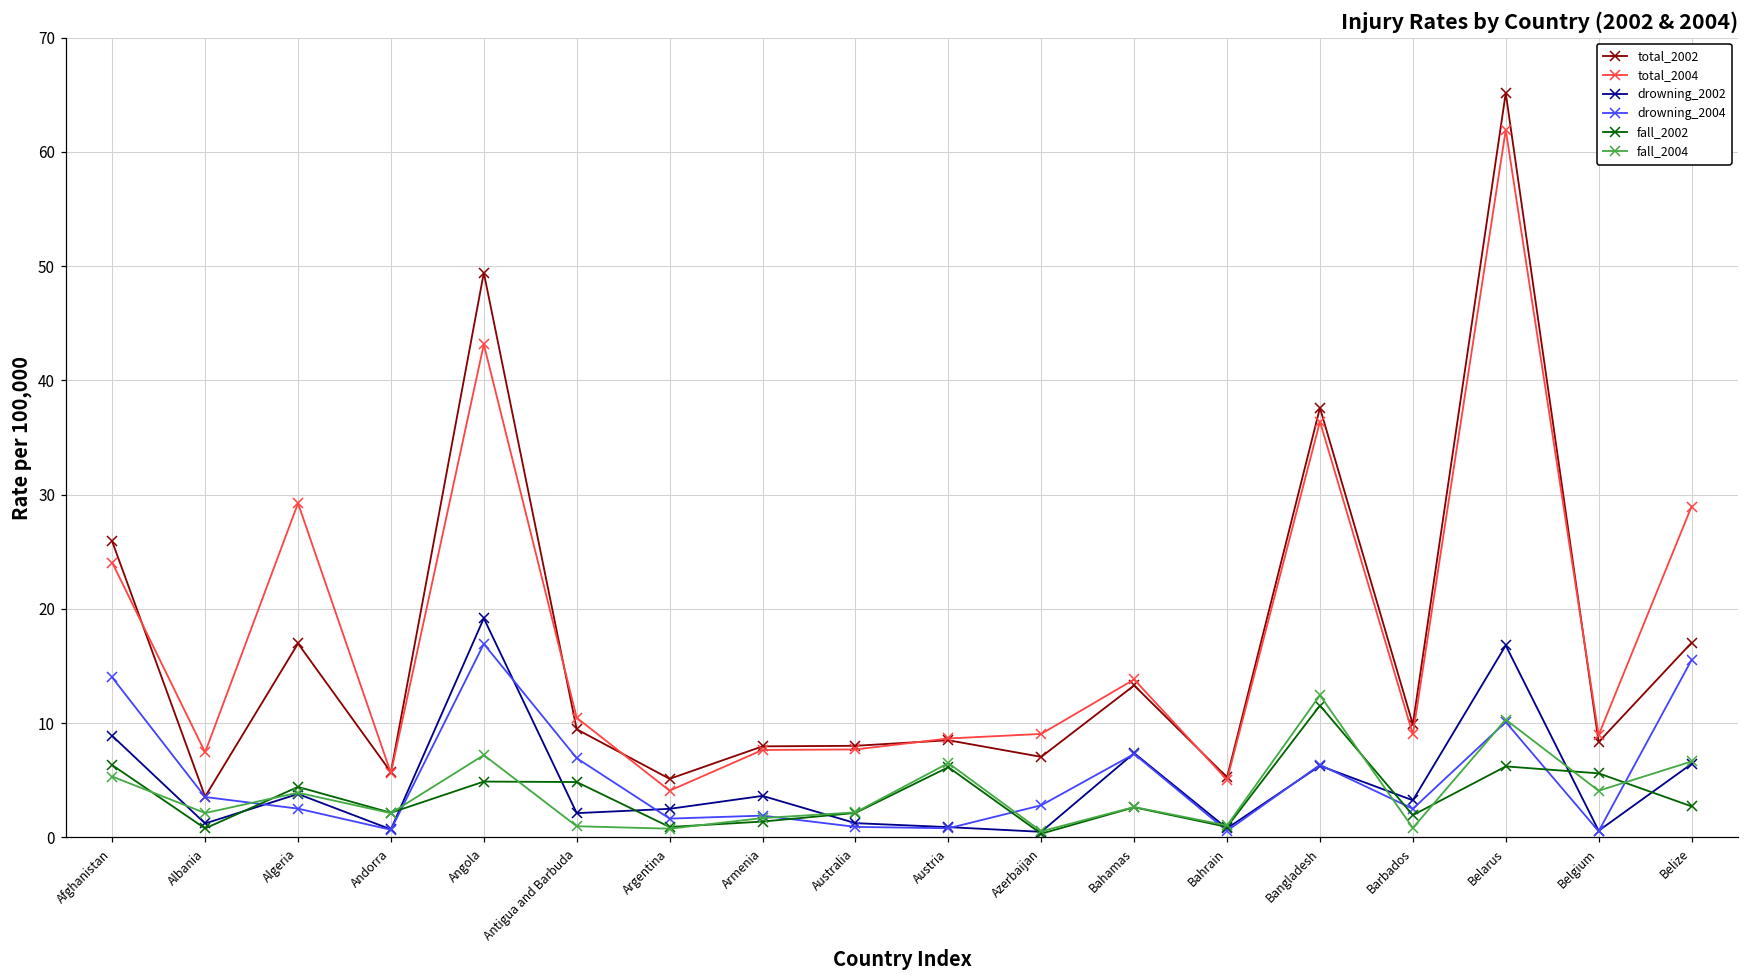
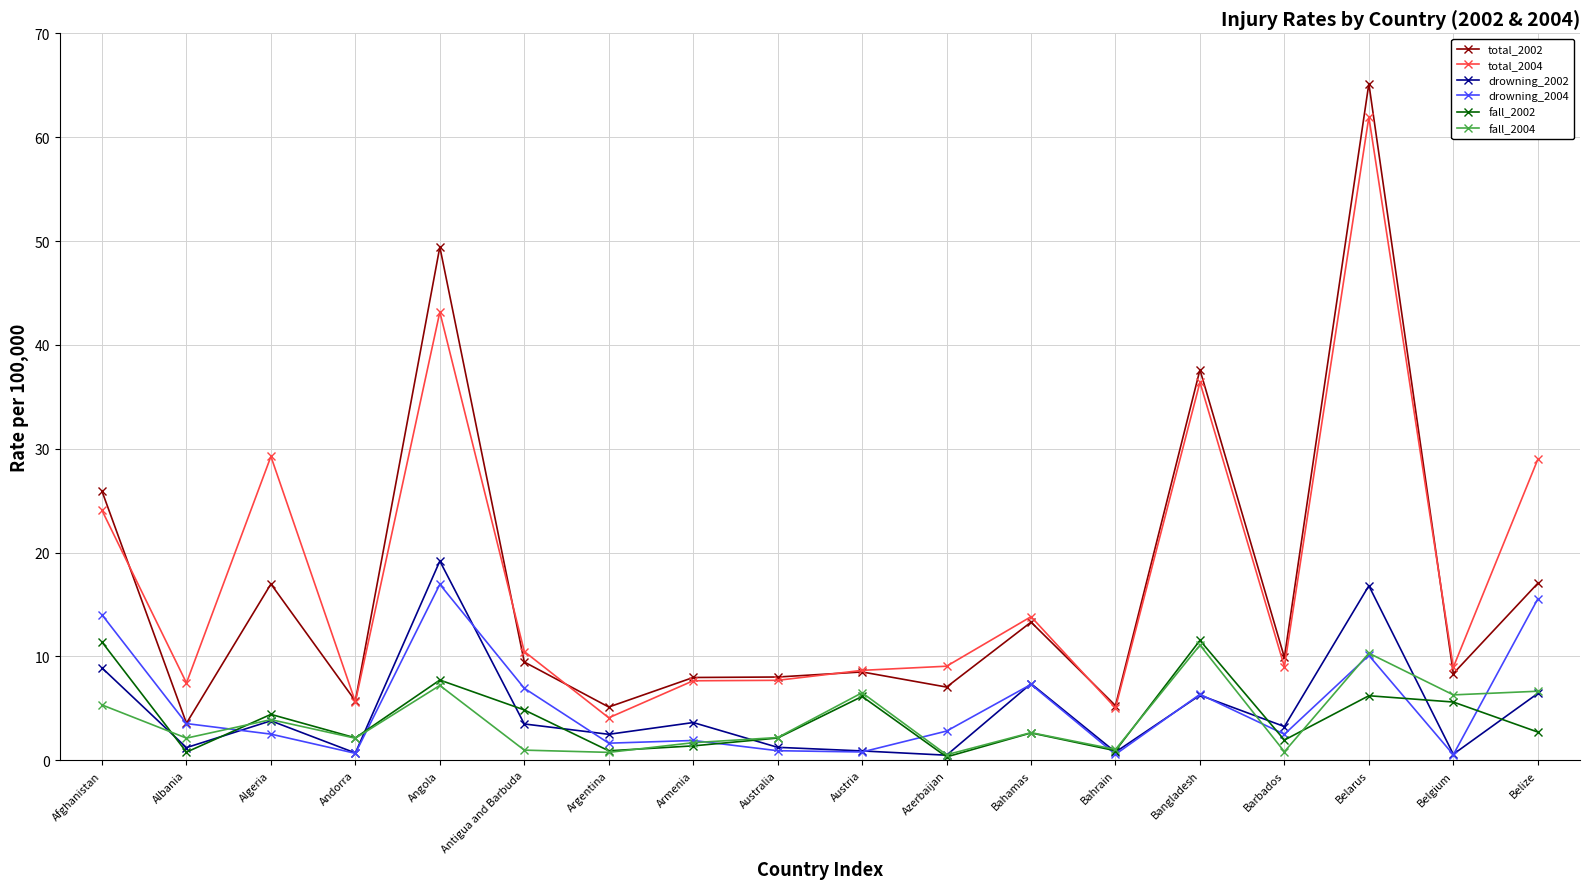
  {
    "total_2002": {
      "Afghanistan": 25.9,
      "Algeria": 17.0,
      "Angola": 49.4,
      "Antigua and Barbuda": 9.5,
      "Argentina": 5.1,
      "Armenia": 8.0,
      "Australia": 8.0,
      "Azerbaijan": 7.1,
      "Bahamas": 13.3,
      "Bangladesh": 37.6,
      "Barbados": 9.9,
      "Belarus": 65.2,
      "Belgium": 8.4,
      "Belize": 17.0
    },
    "total_2004": {
      "Afghanistan": 24.1,
      "Albania": 7.4,
      "Algeria": 29.3,
      "Angola": 43.2,
      "Antigua and Barbuda": 10.5,
      "Argentina": 4.1,
      "Armenia": 7.7,
      "Australia": 7.7,
      "Azerbaijan": 9.1,
      "Bahamas": 13.8,
      "Bangladesh": 36.4,
      "Barbados": 9.0,
      "Belarus": 61.9,
      "Belgium": 9.0,
      "Belize": 29.0
    },
    "drowning_2002": {
      "Afghanistan": 8.9,
      "Albania": 1.2,
      "Angola": 19.2,
-     "Antigua and Barbuda": 2.1,
+     "Antigua and Barbuda": 3.5,
      "Argentina": 2.5,
      "Armenia": 3.6,
      "Australia": 1.3,
      "Barbados": 3.3,
      "Belarus": 16.8
    },
    "drowning_2004": {
      "Afghanistan": 14.0,
      "Algeria": 2.5,
      "Angola": 16.9,
      "Antigua and Barbuda": 6.9,
      "Argentina": 1.6,
      "Australia": 0.9,
      "Azerbaijan": 2.8,
      "Barbados": 2.5,
      "Belize": 15.5
    },
    "fall_2002": {
-     "Afghanistan": 6.3,
+     "Afghanistan": 11.4,
      "Albania": 0.8,
      "Algeria": 4.4,
-     "Angola": 4.9,
+     "Angola": 7.7,
      "Antigua and Barbuda": 4.8,
      "Armenia": 1.4,
      "Austria": 6.1,
      "Bangladesh": 11.5,
      "Barbados": 2.0,
      "Belarus": 6.2,
      "Belgium": 5.6,
      "Belize": 2.7
    },
    "fall_2004": {
      "Afghanistan": 5.3,
      "Albania": 2.1,
      "Angola": 7.2,
      "Antigua and Barbuda": 1.0,
      "Austria": 6.5,
-     "Bangladesh": 12.4,
+     "Bangladesh": 11.1,
      "Barbados": 0.8,
-     "Belgium": 4.1
+     "Belgium": 6.3
    }
  }
